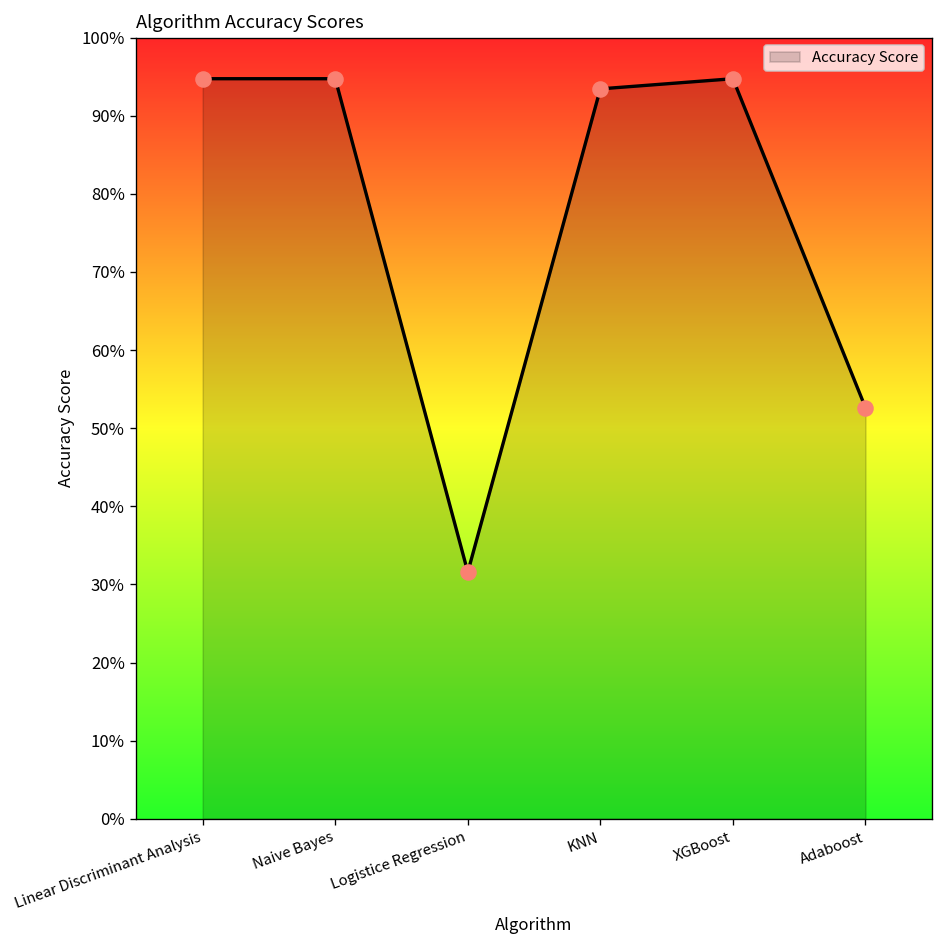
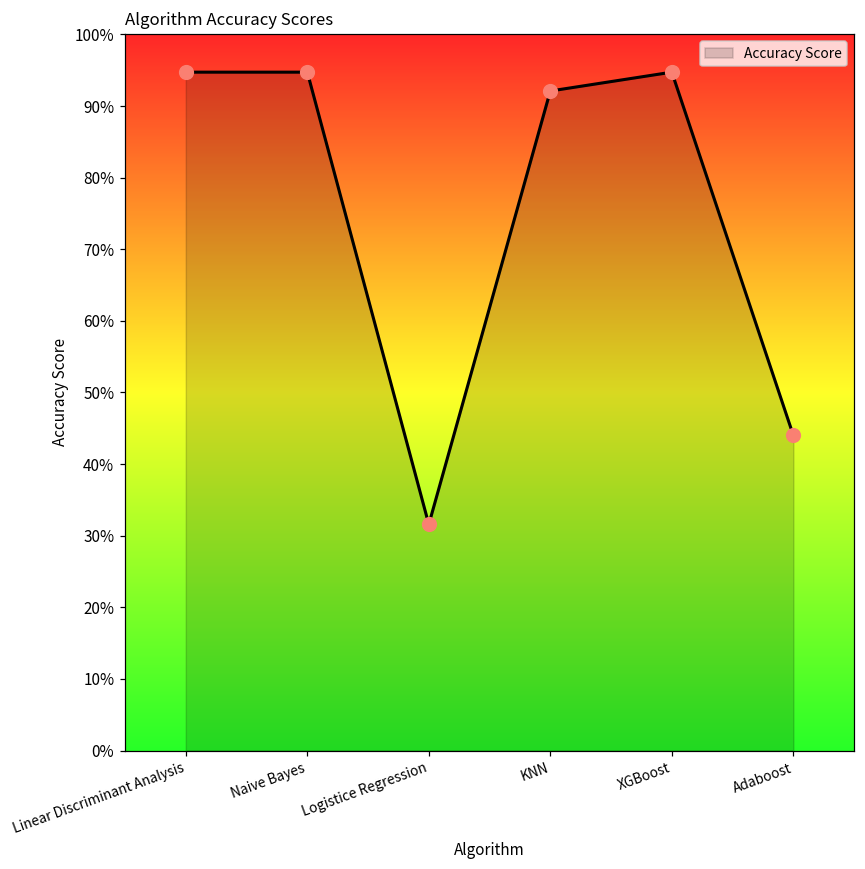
  {
    "Linear Discriminant Analysis": "95%",
    "Naive Bayes": "95%",
    "Logistice Regression": "32%",
-   "KNN": "93%",
+   "KNN": "92%",
    "XGBoost": "95%",
-   "Adaboost": "53%"
+   "Adaboost": "44%"
  }
